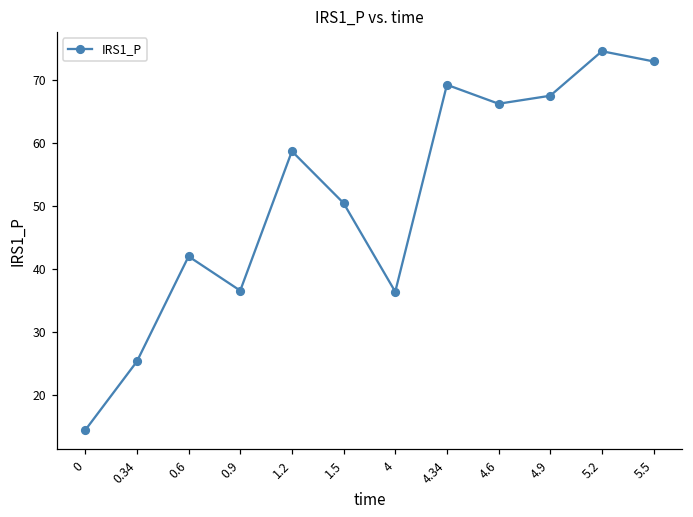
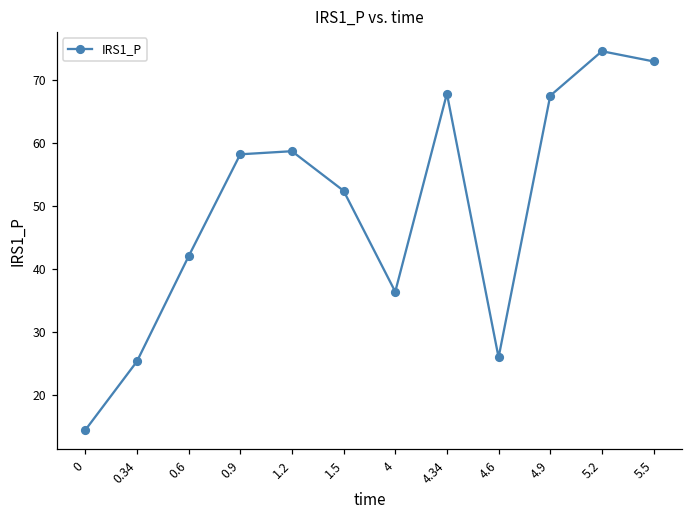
  {
    "0": 14,
    "0.34": 25,
    "0.6": 42,
-   "0.9": 37,
+   "0.9": 58,
    "1.2": 59,
-   "1.5": 51,
+   "1.5": 52,
    "4": 36,
-   "4.34": 69,
-   "4.6": 66,
+   "4.34": 68,
+   "4.6": 26,
    "4.9": 68,
    "5.2": 75,
    "5.5": 73
  }
